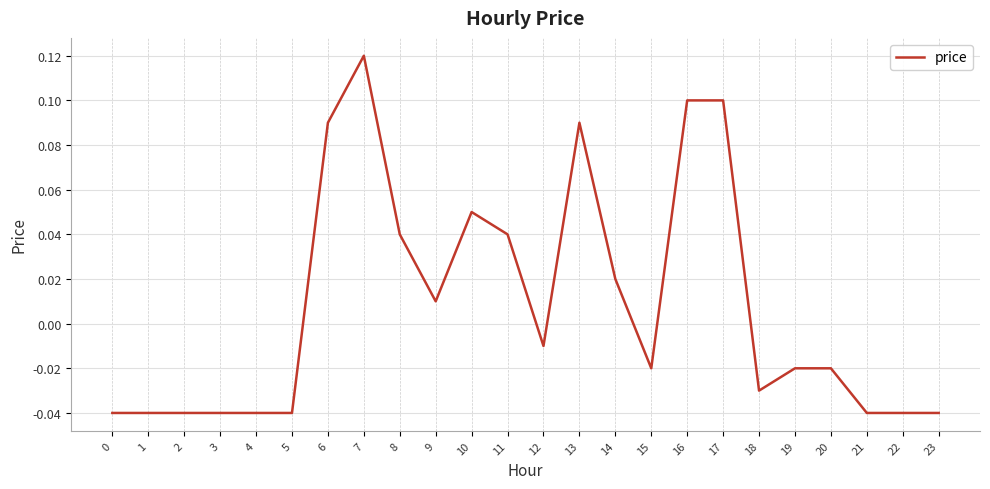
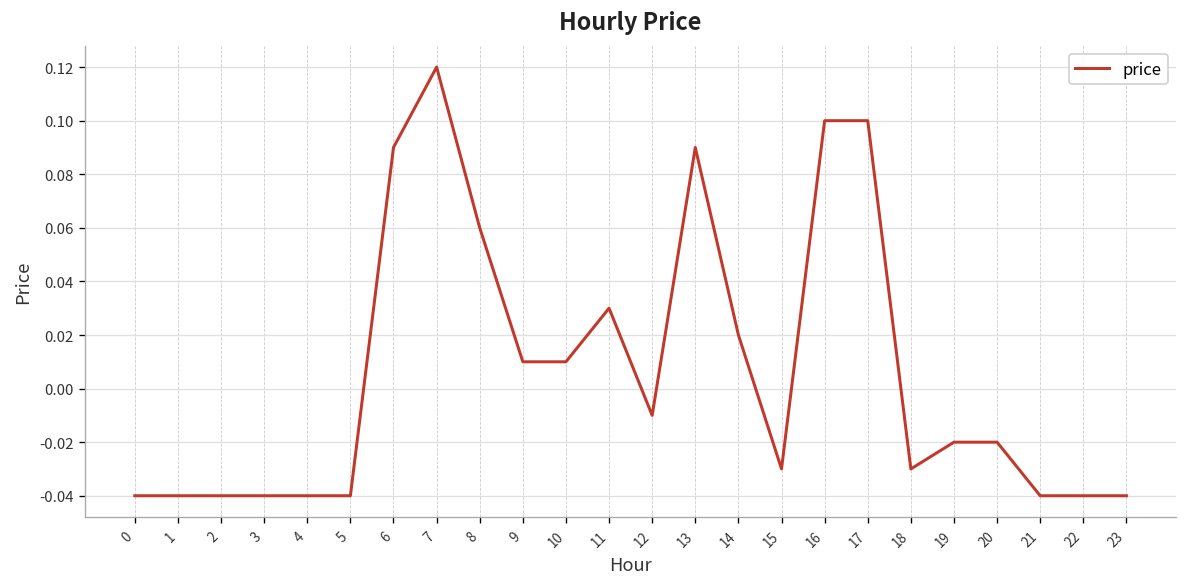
  {
    "0": -0.04,
    "1": -0.04,
    "2": -0.04,
    "3": -0.04,
    "4": -0.04,
    "5": -0.04,
    "6": 0.09,
    "7": 0.12,
-   "8": 0.04,
+   "8": 0.06,
    "9": 0.01,
-   "10": 0.05,
-   "11": 0.04,
+   "10": 0.01,
+   "11": 0.03,
    "12": -0.01,
    "13": 0.09,
    "14": 0.02,
-   "15": -0.02,
+   "15": -0.03,
    "16": 0.10,
    "17": 0.10,
    "18": -0.03,
    "19": -0.02,
    "20": -0.02,
    "21": -0.04,
    "22": -0.04,
    "23": -0.04
  }
